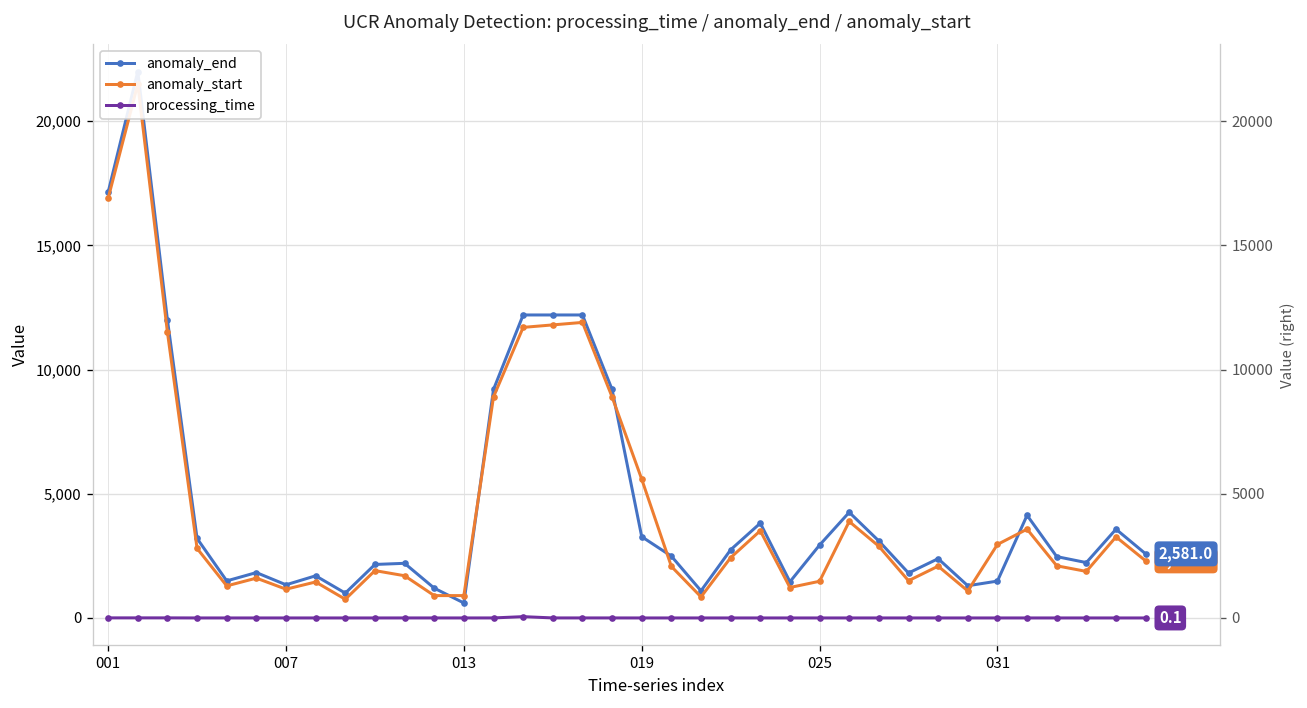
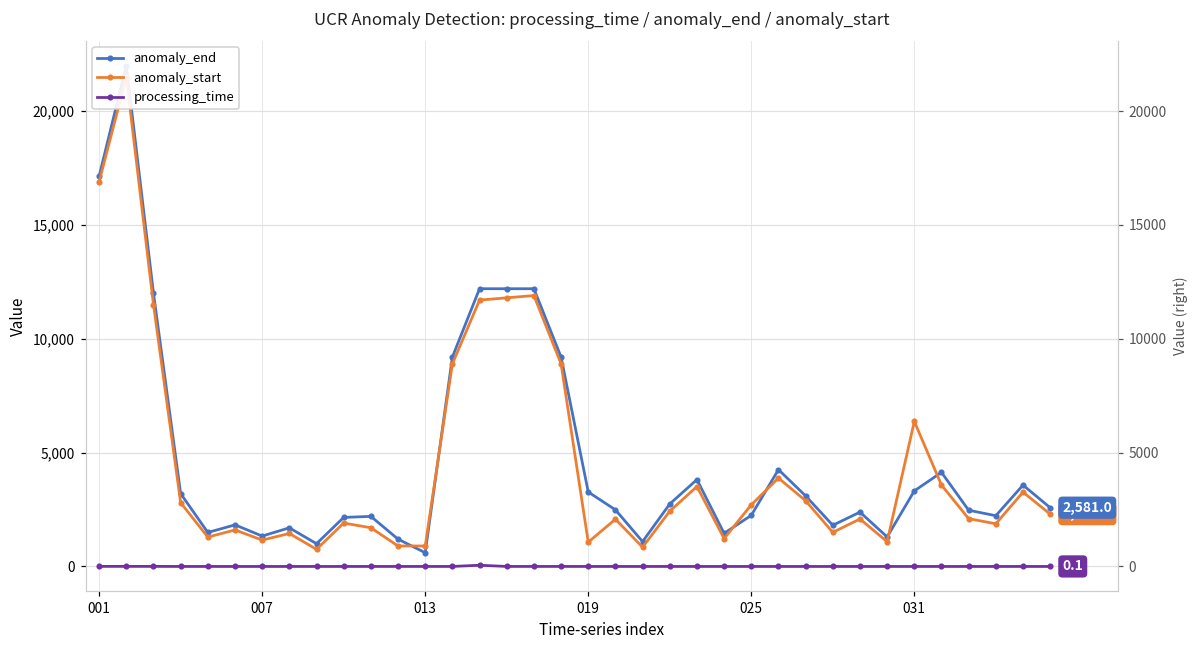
  {
    "anomaly_end": {
      "001": "17,100",
      "007": "1,300",
      "013": "600",
      "019": "3,300",
-     "025": "2,900",
-     "031": "1,500"
+     "025": "2,200",
+     "031": "3,300"
    },
    "anomaly_start": {
      "001": "16,900",
      "007": "1,200",
      "013": "900",
-     "019": "5,600",
-     "025": "1,500",
-     "031": "3,000"
+     "019": "1,100",
+     "025": "2,700",
+     "031": "6,400"
    },
    "processing_time": {
      "001": "0",
      "007": "0",
      "013": "0",
      "019": "0",
      "025": "0",
      "031": "0"
    }
  }
